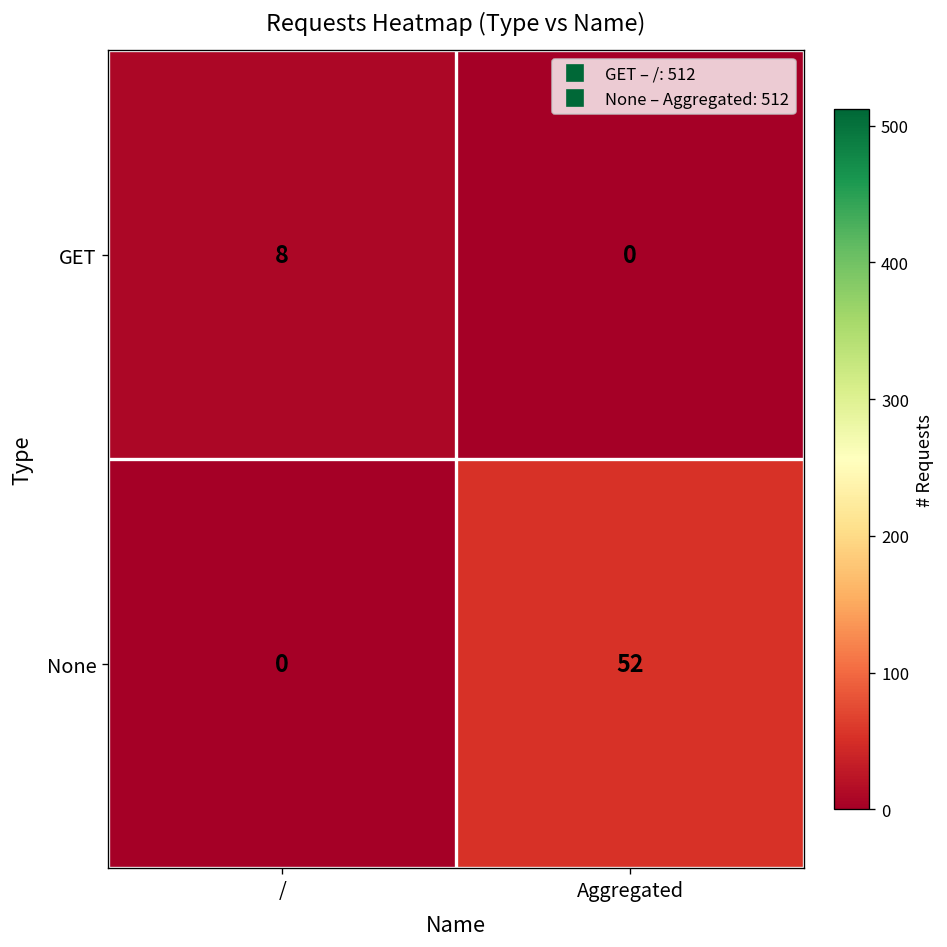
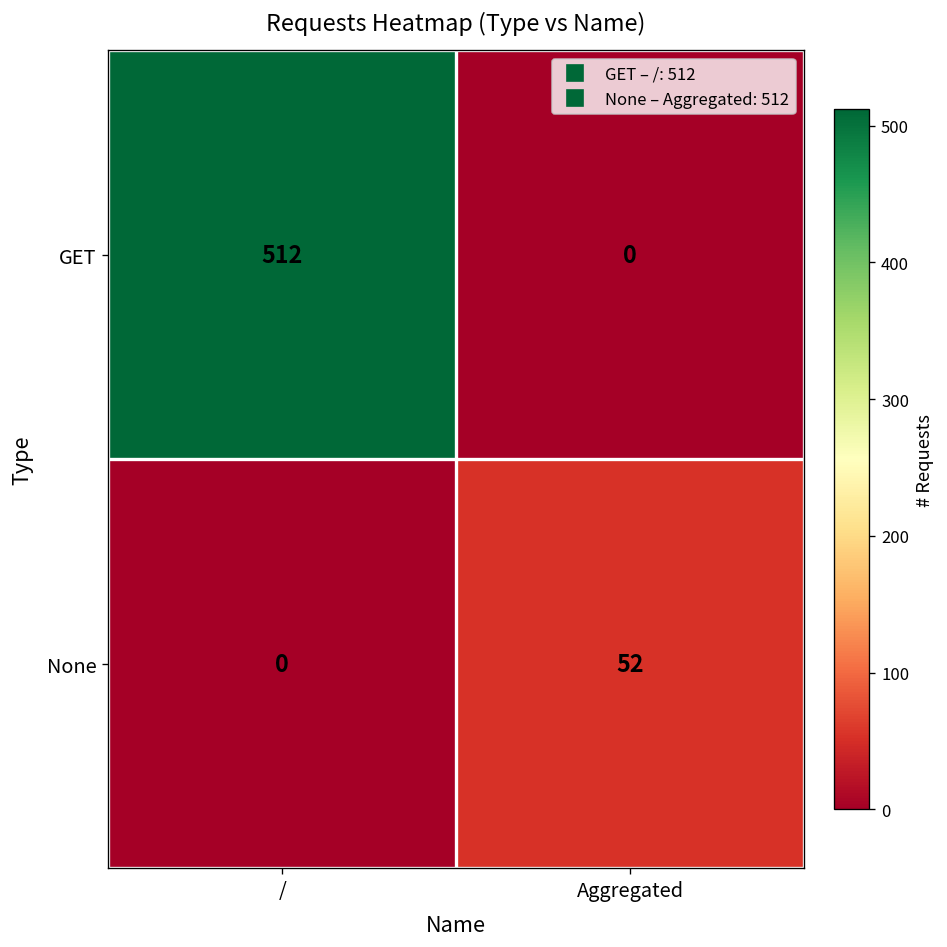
  {
    "GET": {
-     "/": 8,
+     "/": 512,
      "Aggregated": 0
    },
    "None": {
      "/": 0,
      "Aggregated": 52
    }
  }
